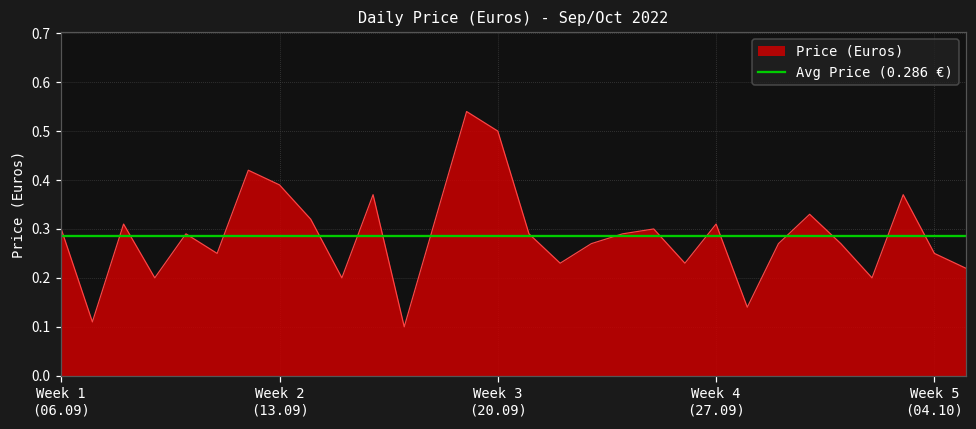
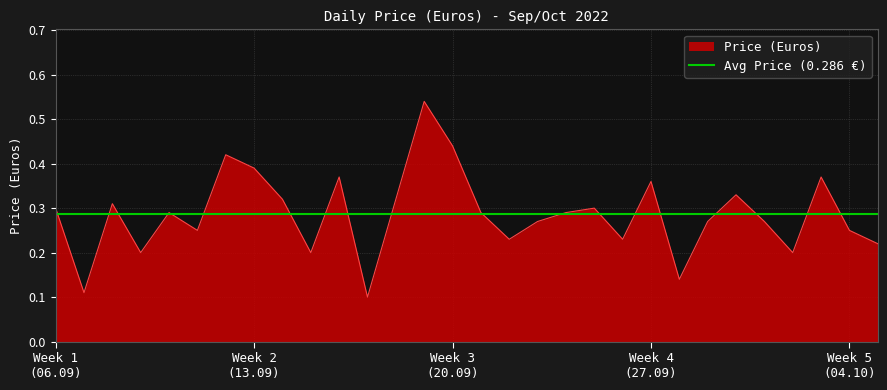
  {
    "Week 1 (06.09)": 0.30,
    "Week 2 (13.09)": 0.39,
-   "Week 3 (20.09)": 0.50,
-   "Week 4 (27.09)": 0.31,
+   "Week 3 (20.09)": 0.44,
+   "Week 4 (27.09)": 0.36,
    "Week 5 (04.10)": 0.25
  }
